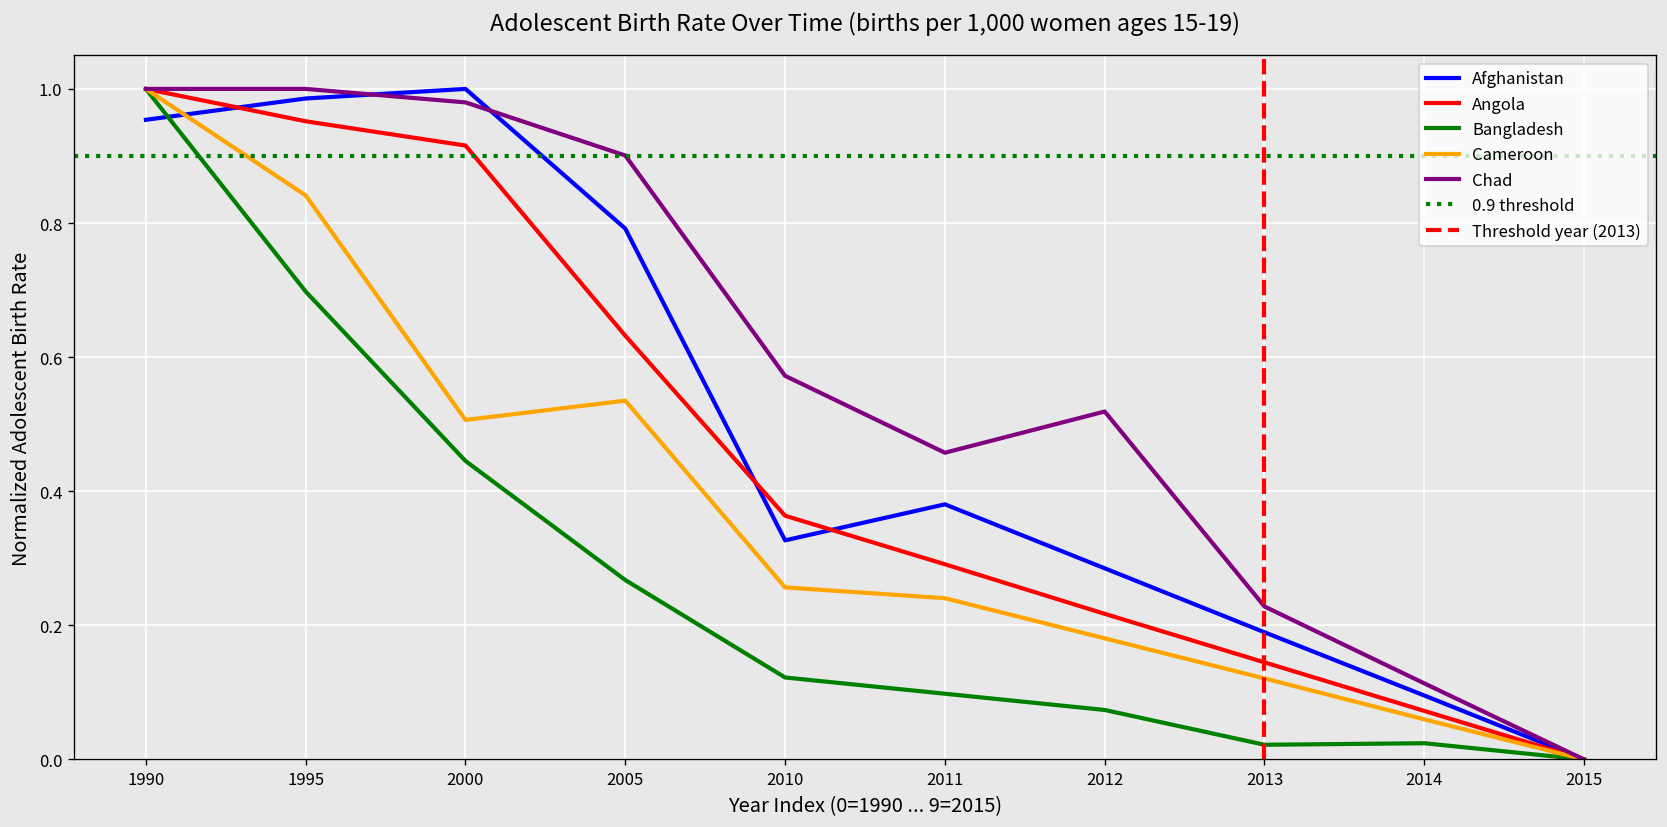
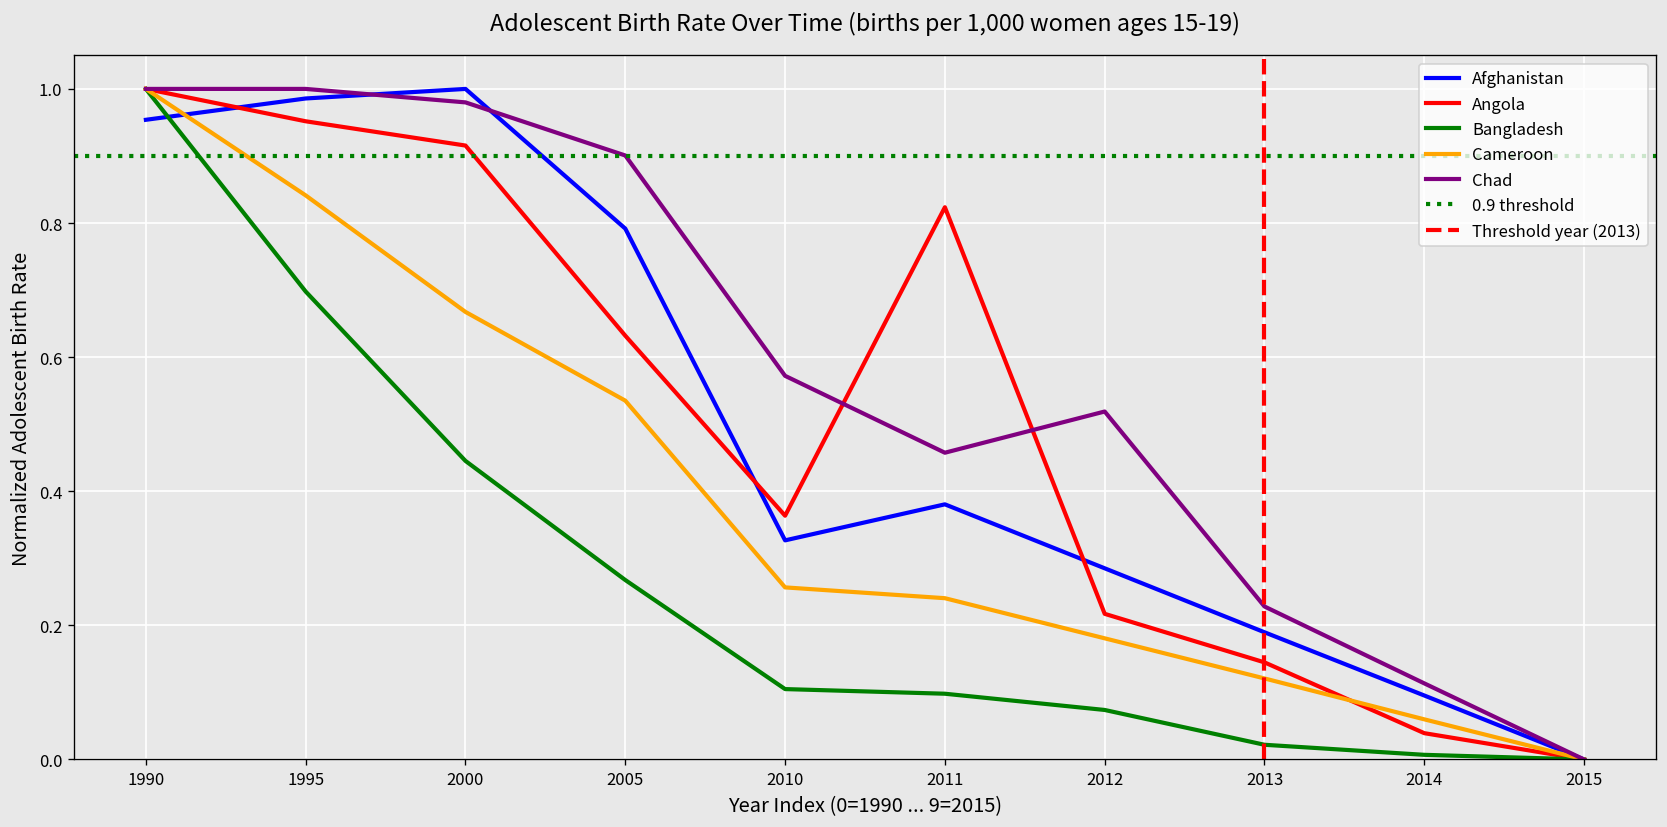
  {
    "Afghanistan": {
      "1990": 0.95,
      "1995": 0.99,
      "2000": 1.00,
      "2005": 0.79,
      "2010": 0.33,
      "2011": 0.38,
      "2012": 0.29,
      "2013": 0.19,
      "2014": 0.10
    },
    "Angola": {
      "1995": 0.95,
      "2000": 0.92,
      "2005": 0.63,
      "2010": 0.36,
-     "2011": 0.29,
+     "2011": 0.82,
      "2012": 0.22,
      "2013": 0.14,
-     "2014": 0.07
+     "2014": 0.04
    },
    "Bangladesh": {
      "1995": 0.70,
      "2000": 0.45,
      "2005": 0.27,
-     "2010": 0.12,
+     "2010": 0.10,
      "2011": 0.10,
      "2012": 0.07,
      "2013": 0.02,
-     "2014": 0.02
+     "2014": 0.01
    },
    "Cameroon": {
      "1995": 0.84,
-     "2000": 0.51,
+     "2000": 0.67,
      "2005": 0.54,
      "2010": 0.26,
      "2011": 0.24,
      "2012": 0.18,
      "2013": 0.12,
      "2014": 0.06
    },
    "Chad": {
      "1995": 1.00,
      "2000": 0.98,
      "2005": 0.90,
      "2010": 0.57,
      "2011": 0.46,
      "2012": 0.52,
      "2013": 0.23,
      "2014": 0.11
    }
  }
